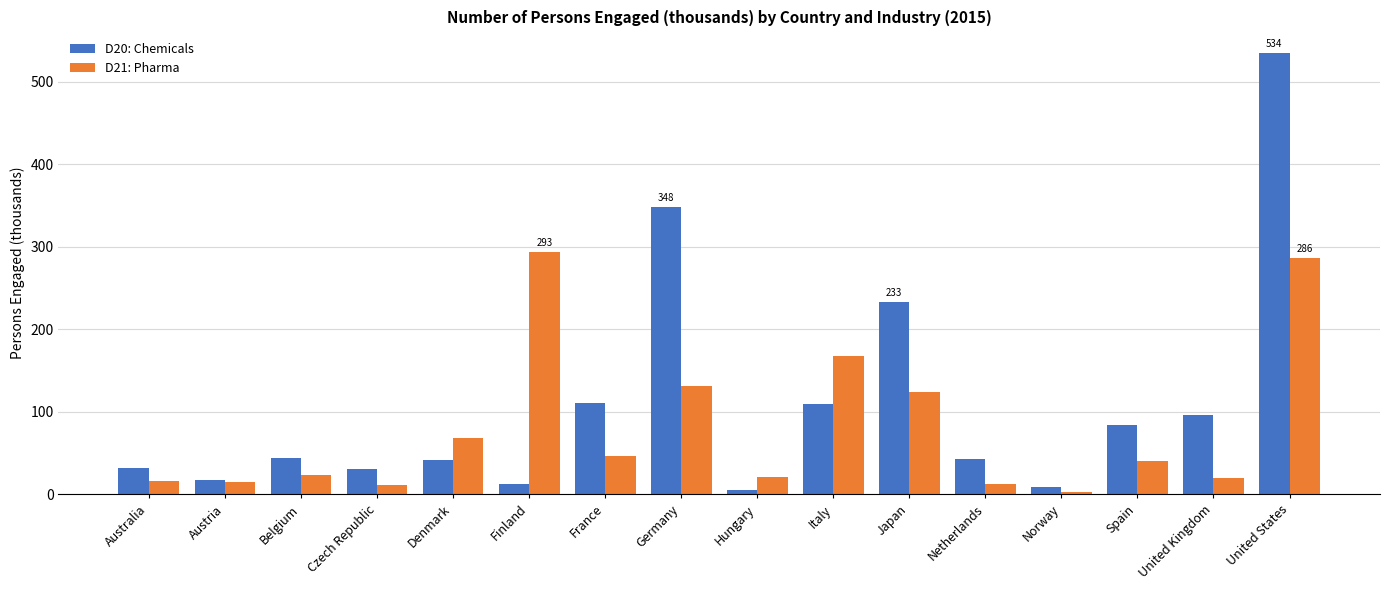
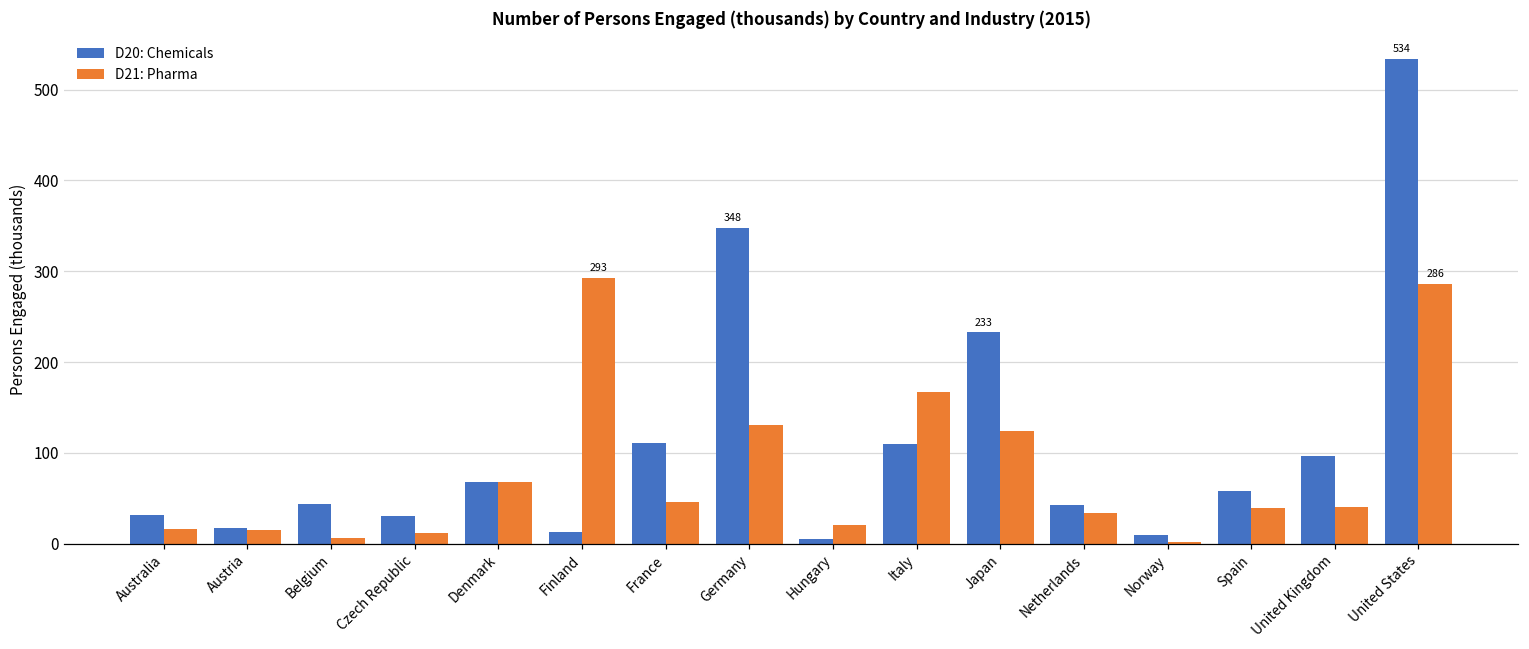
  {
    "D20: Chemicals": {
      "Australia": 30,
      "Austria": 20,
      "Belgium": 40,
      "Czech Republic": 30,
-     "Denmark": 40,
+     "Denmark": 70,
      "Finland": 10,
      "France": 110,
      "Hungary": 10,
      "Italy": 110,
      "Netherlands": 40,
      "Norway": 10,
-     "Spain": 80,
+     "Spain": 60,
      "United Kingdom": 100
    },
    "D21: Pharma": {
      "Australia": 20,
      "Austria": 20,
-     "Belgium": 20,
+     "Belgium": 10,
      "Czech Republic": 10,
      "Denmark": 70,
      "France": 50,
      "Germany": 130,
      "Hungary": 20,
      "Italy": 170,
      "Japan": 120,
-     "Netherlands": 10,
+     "Netherlands": 30,
      "Spain": 40,
-     "United Kingdom": 20
+     "United Kingdom": 40
    }
  }
